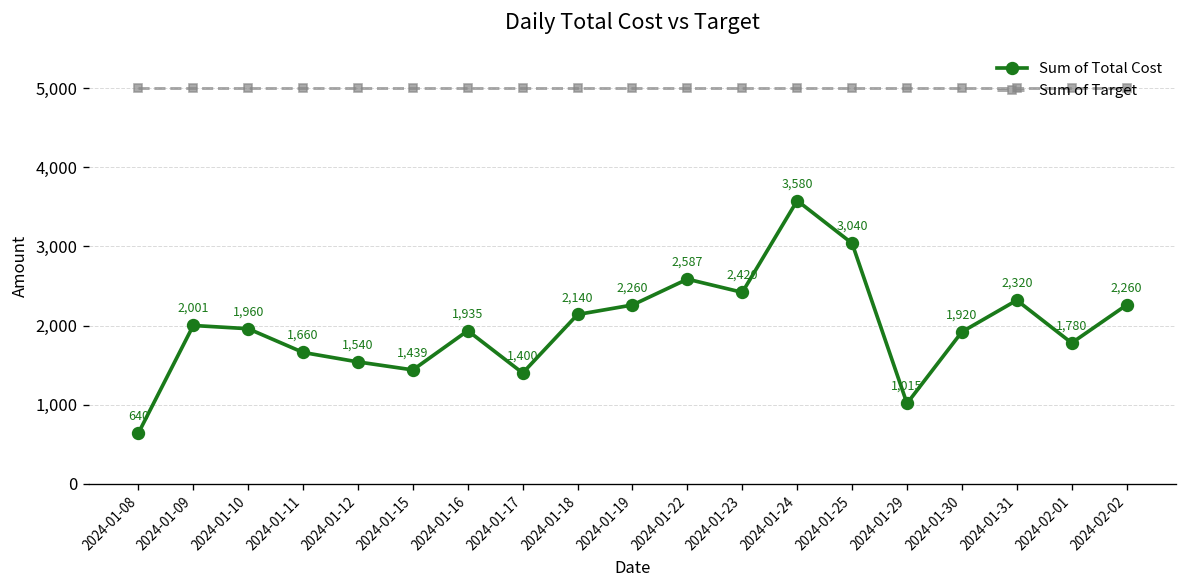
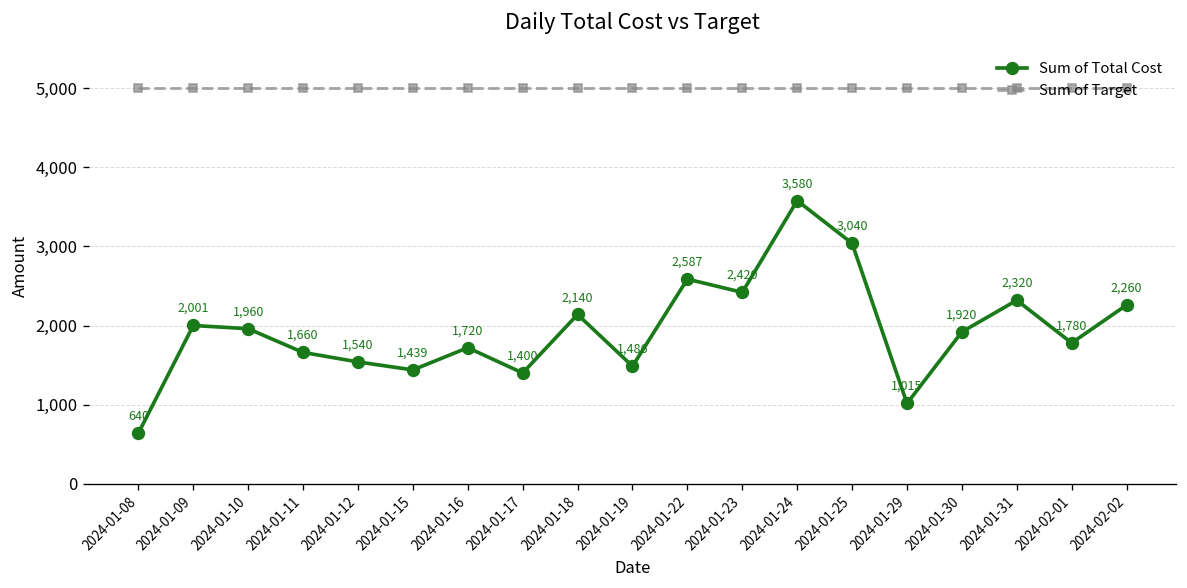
  {
    "Sum of Total Cost": {
      "2024-01-08": "640",
      "2024-01-09": "2,001",
      "2024-01-10": "1,960",
      "2024-01-11": "1,660",
      "2024-01-12": "1,540",
      "2024-01-15": "1,439",
-     "2024-01-16": "1,935",
+     "2024-01-16": "1,720",
      "2024-01-17": "1,400",
      "2024-01-18": "2,140",
-     "2024-01-19": "2,260",
+     "2024-01-19": "1,486",
      "2024-01-22": "2,587",
      "2024-01-23": "2,420",
      "2024-01-24": "3,580",
      "2024-01-25": "3,040",
      "2024-01-29": "1,015",
      "2024-01-30": "1,920",
      "2024-01-31": "2,320",
      "2024-02-01": "1,780",
      "2024-02-02": "2,260"
    },
    "Sum of Target": {
      "2024-01-08": "5,000",
      "2024-01-09": "5,000",
      "2024-01-10": "5,000",
      "2024-01-11": "5,000",
      "2024-01-12": "5,000",
      "2024-01-15": "5,000",
      "2024-01-16": "5,000",
      "2024-01-17": "5,000",
      "2024-01-18": "5,000",
      "2024-01-19": "5,000",
      "2024-01-22": "5,000",
      "2024-01-23": "5,000",
      "2024-01-24": "5,000",
      "2024-01-25": "5,000",
      "2024-01-29": "5,000",
      "2024-01-30": "5,000",
      "2024-01-31": "5,000",
      "2024-02-01": "5,000",
      "2024-02-02": "5,000"
    }
  }
